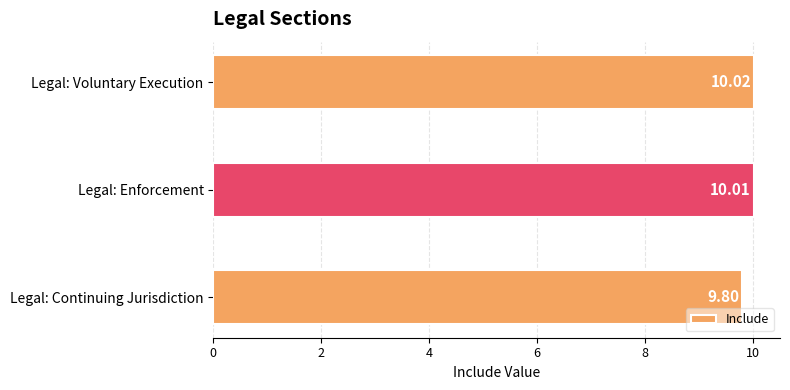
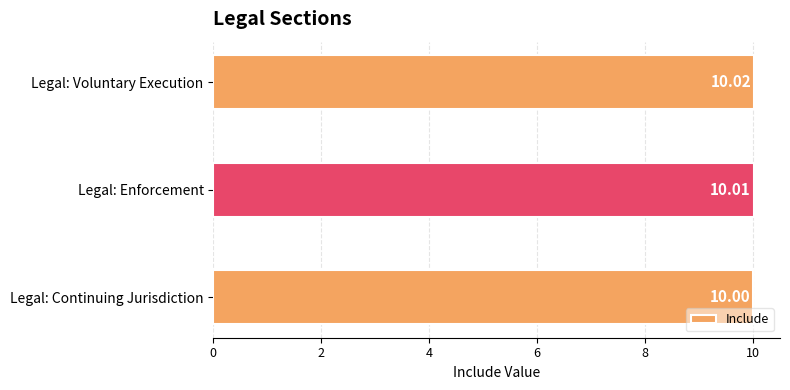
  {
    "Legal: Voluntary Execution": 10.02,
    "Legal: Enforcement": 10.01,
-   "Legal: Continuing Jurisdiction": 9.80
+   "Legal: Continuing Jurisdiction": 10.00
  }
